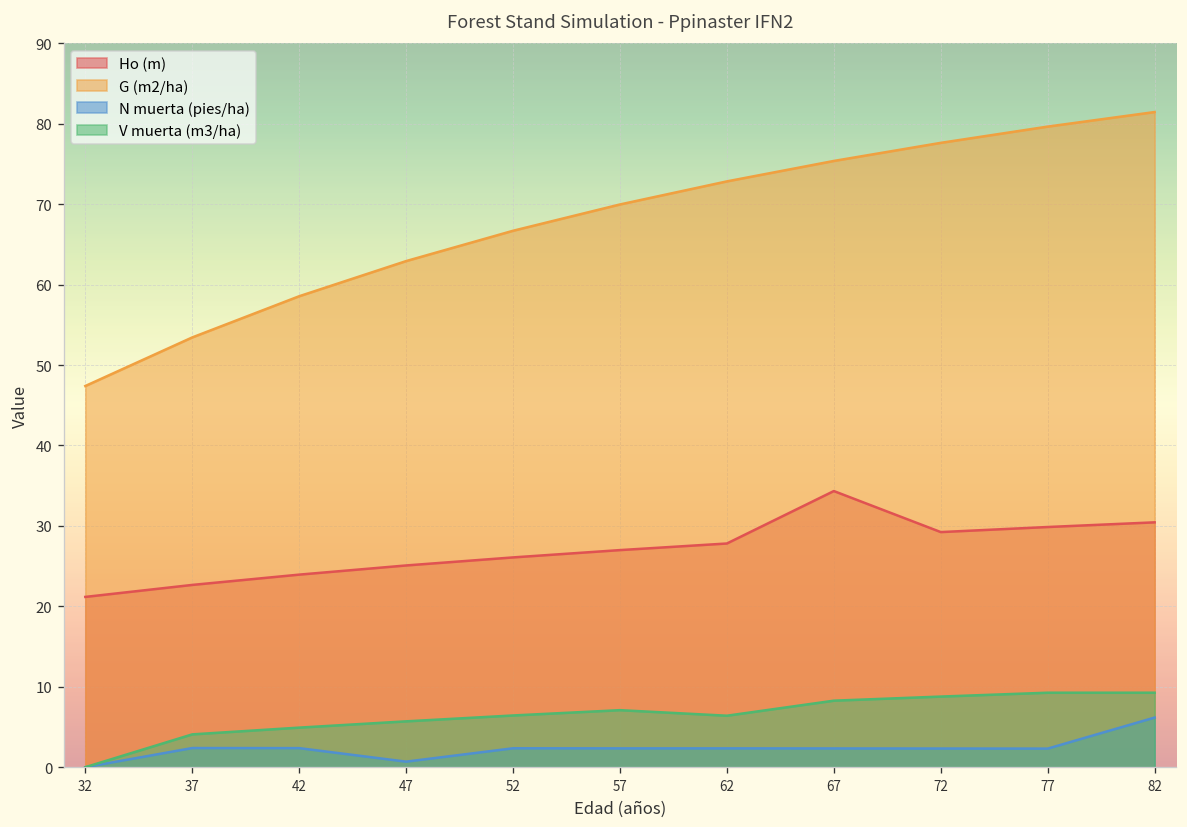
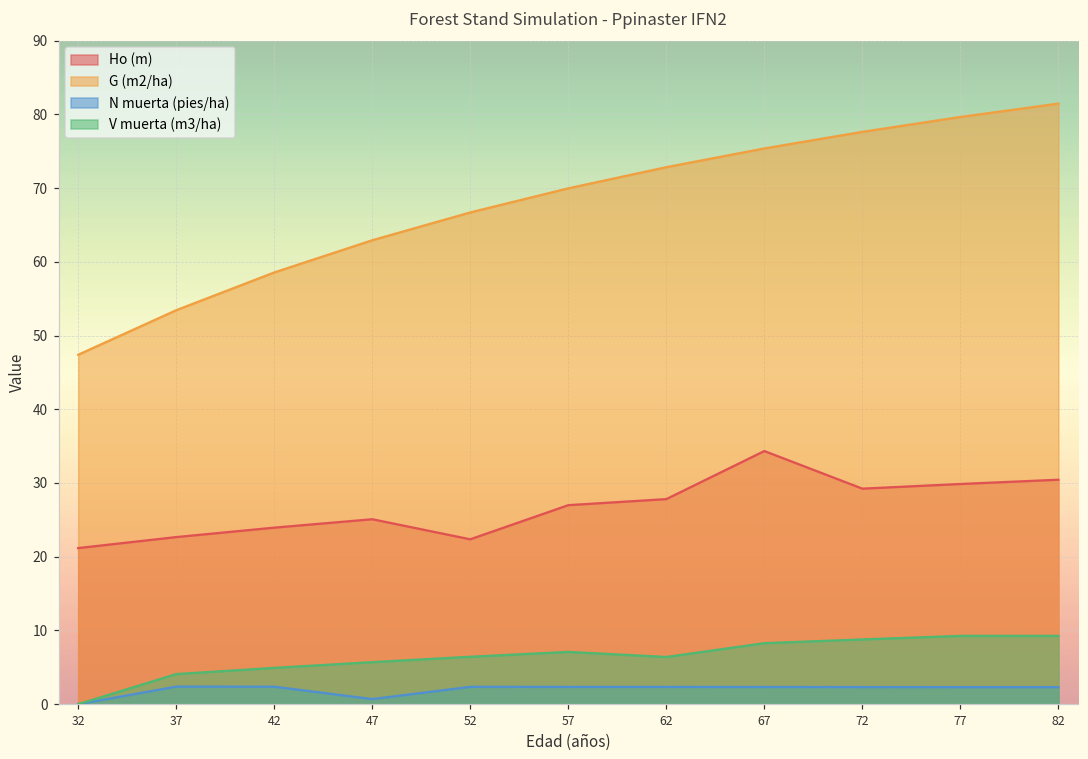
  {
    "Ho (m)": {
      "32": 21,
      "37": 23,
      "42": 24,
      "47": 25,
-     "52": 26,
+     "52": 22,
      "57": 27,
      "62": 28,
      "67": 34,
      "72": 29,
      "77": 30,
      "82": 30
    },
    "G (m2/ha)": {
      "32": 47,
      "37": 53,
      "42": 59,
      "47": 63,
      "52": 67,
      "57": 70,
      "62": 73,
      "67": 75,
      "72": 78,
      "77": 80,
      "82": 81
    },
    "N muerta (pies/ha)": {
      "37": 2,
      "42": 2,
      "47": 1,
      "52": 2,
      "57": 2,
      "62": 2,
      "67": 2,
      "72": 2,
      "77": 2,
-     "82": 6
+     "82": 2
    },
    "V muerta (m3/ha)": {
      "37": 4,
      "42": 5,
      "47": 6,
      "52": 6,
      "57": 7,
      "62": 6,
      "67": 8,
      "72": 9,
      "77": 9,
      "82": 9
    }
  }
